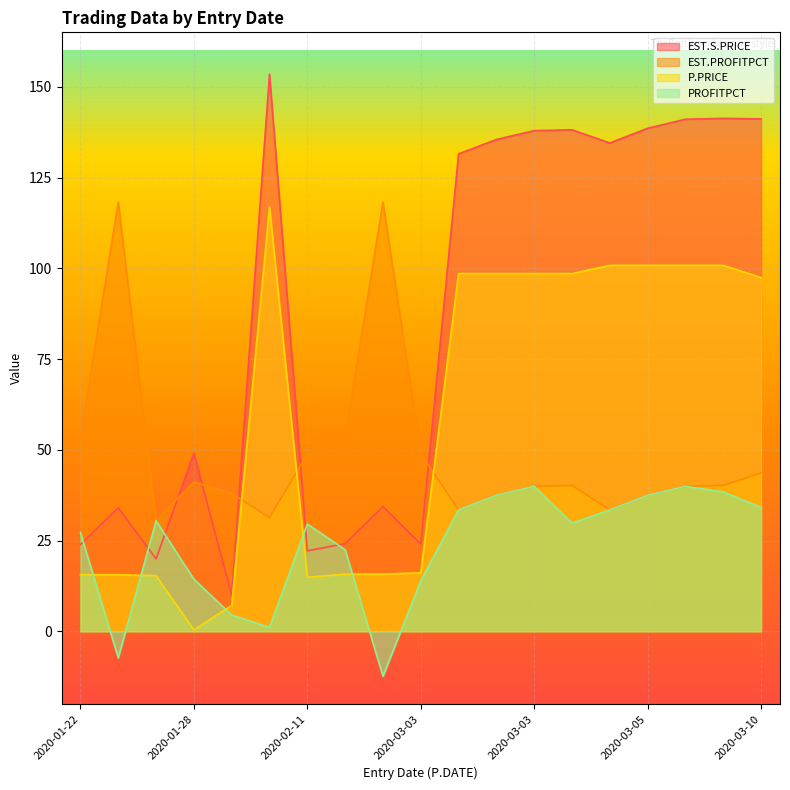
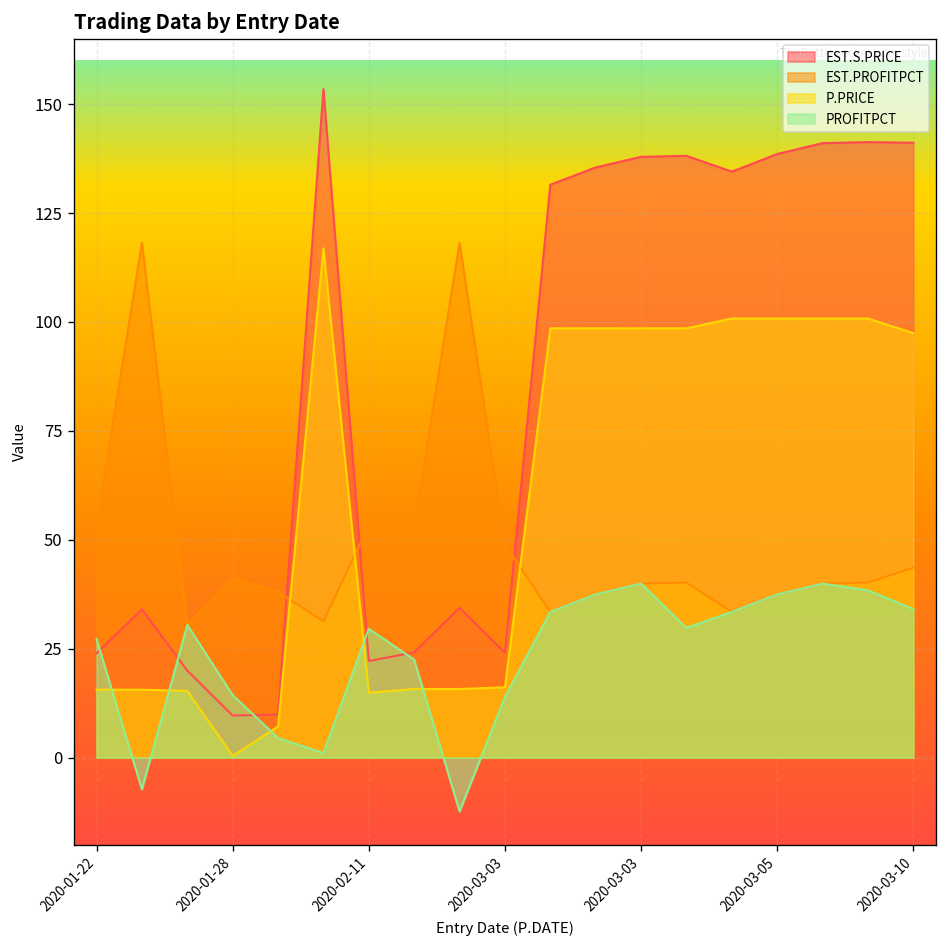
  {
    "EST.S.PRICE": {
-     "2020-01-28": 49,
+     "2020-01-28": 10,
      "2020-02-11": 22,
      "2020-03-10": 141
    },
    "EST.PROFITPCT": {
      "2020-01-28": 41,
-     "2020-02-11": 49,
+     "2020-02-11": 53,
      "2020-03-10": 44
    },
    "P.PRICE": {
      "2020-01-28": 0,
      "2020-02-11": 15,
      "2020-03-10": 97
    }
  }
